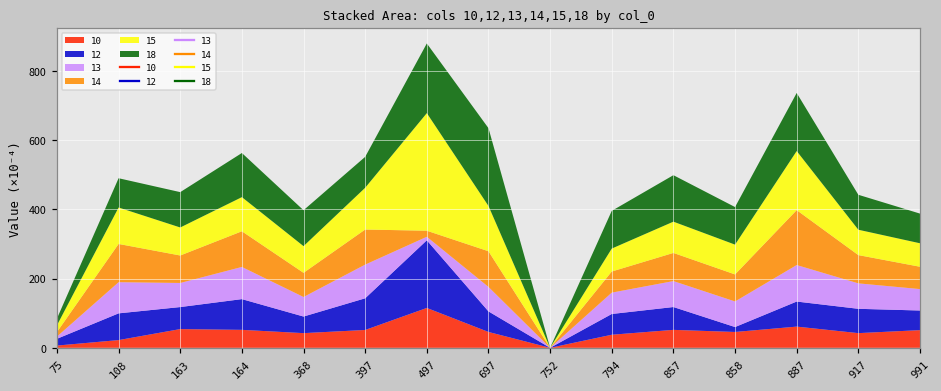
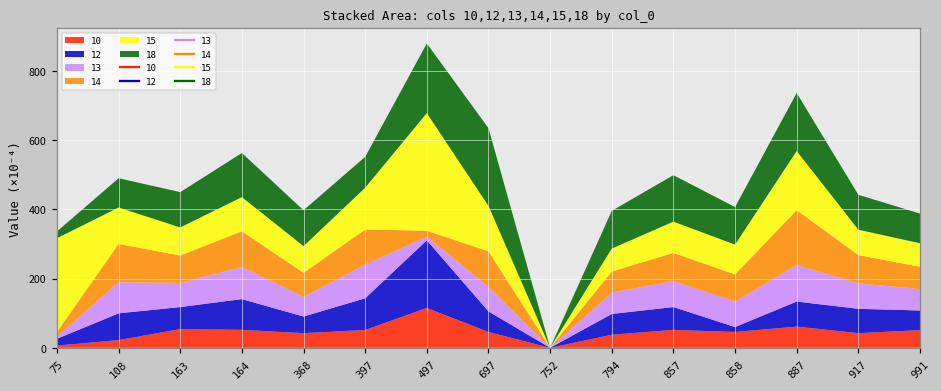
  {
    "10": {
      "108": 20,
      "163": 50,
      "164": 50,
      "368": 40,
      "397": 50,
      "497": 120,
      "697": 50,
      "794": 40,
      "857": 50,
      "858": 50,
      "887": 60,
      "917": 40,
      "991": 50
    },
    "12": {
      "108": 80,
      "163": 60,
      "164": 90,
      "368": 50,
      "397": 90,
      "497": 200,
      "697": 60,
      "794": 60,
      "857": 70,
      "858": 10,
      "887": 70,
      "917": 70,
      "991": 60
    },
    "13": {
      "108": 90,
      "163": 70,
      "164": 90,
      "368": 60,
      "397": 100,
      "497": 10,
      "697": 70,
      "794": 60,
      "857": 70,
      "858": 70,
      "887": 110,
      "917": 70,
      "991": 60
    },
    "14": {
      "75": 10,
      "108": 110,
      "163": 80,
      "164": 100,
      "368": 70,
      "397": 100,
      "497": 20,
      "697": 100,
      "794": 60,
      "857": 80,
      "858": 80,
      "887": 160,
      "917": 80,
      "991": 60
    },
    "15": {
-     "75": 20,
+     "75": 270,
      "108": 110,
      "163": 80,
      "164": 100,
      "368": 80,
      "397": 120,
      "497": 340,
      "697": 130,
      "794": 70,
      "857": 90,
      "858": 90,
      "887": 170,
      "917": 70,
      "991": 70
    },
    "18": {
      "75": 20,
      "108": 80,
      "163": 100,
      "164": 130,
      "368": 100,
      "397": 90,
      "497": 200,
      "697": 220,
      "794": 110,
      "857": 130,
      "858": 110,
      "887": 170,
      "917": 100,
      "991": 90
    }
  }
